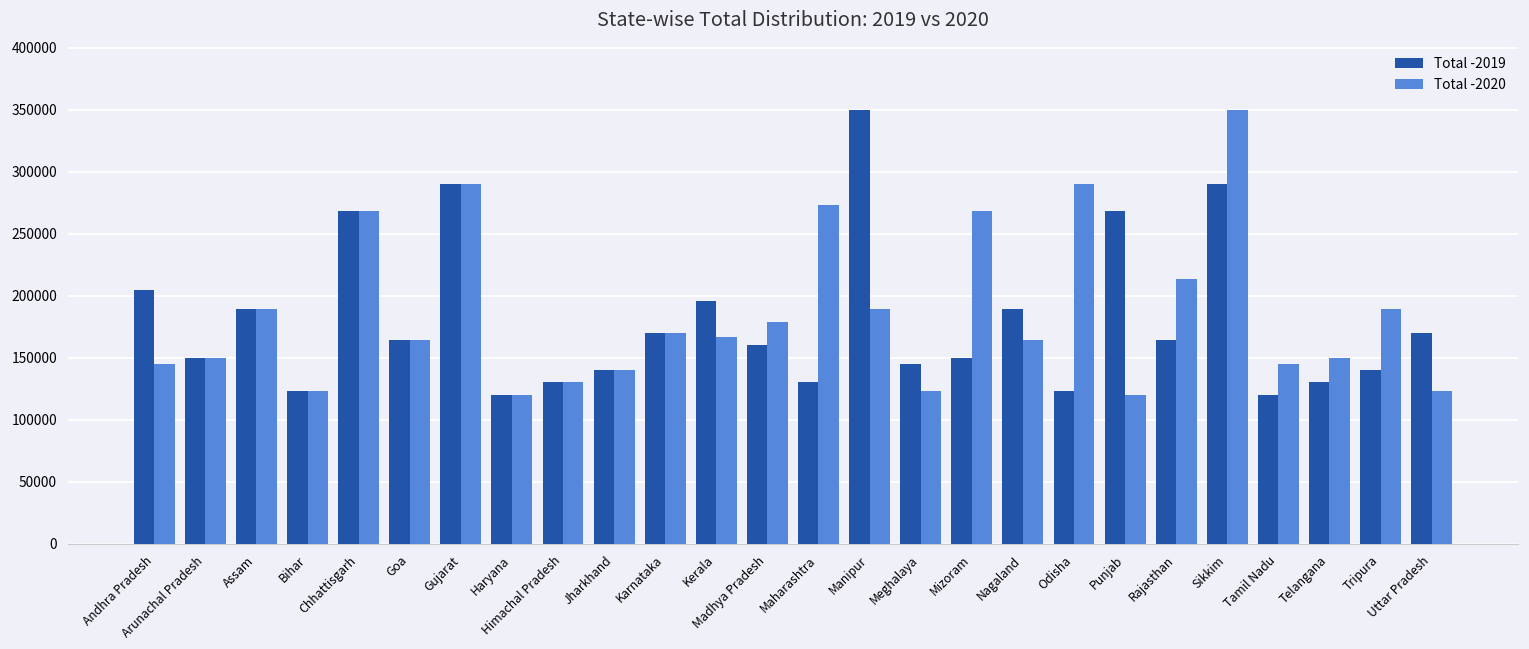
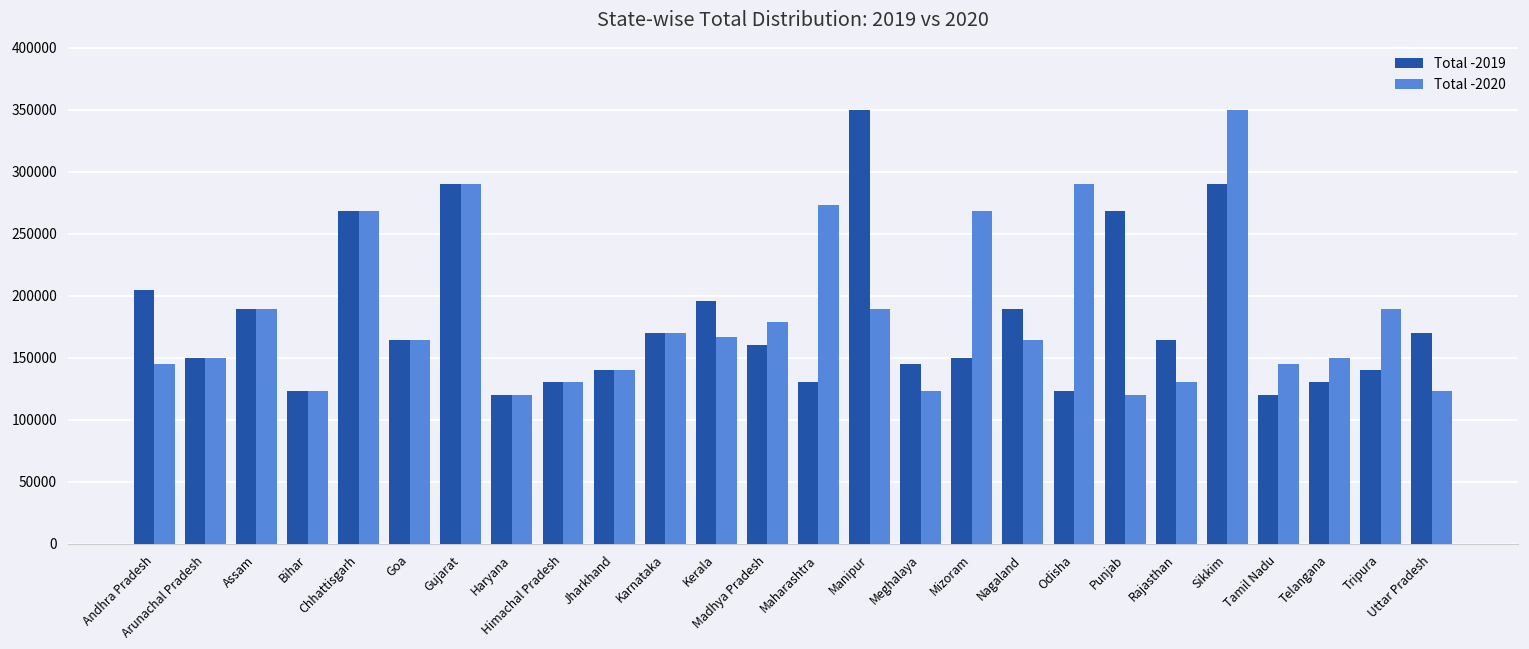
  {
    "Total -2019": {
      "Andhra Pradesh": 205000,
      "Arunachal Pradesh": 150000,
      "Assam": 190000,
      "Bihar": 123000,
      "Chhattisgarh": 268000,
      "Goa": 164000,
      "Gujarat": 290000,
      "Haryana": 120000,
      "Himachal Pradesh": 130000,
      "Jharkhand": 140000,
      "Karnataka": 170000,
      "Kerala": 195000,
      "Madhya Pradesh": 160000,
      "Maharashtra": 130000,
      "Manipur": 350000,
      "Meghalaya": 145000,
      "Mizoram": 150000,
      "Nagaland": 190000,
      "Odisha": 123000,
      "Punjab": 268000,
      "Rajasthan": 164000,
      "Sikkim": 290000,
      "Tamil Nadu": 120000,
      "Telangana": 130000,
      "Tripura": 140000,
      "Uttar Pradesh": 170000
    },
    "Total -2020": {
      "Andhra Pradesh": 145000,
      "Arunachal Pradesh": 150000,
      "Assam": 190000,
      "Bihar": 123000,
      "Chhattisgarh": 268000,
      "Goa": 164000,
      "Gujarat": 290000,
      "Haryana": 120000,
      "Himachal Pradesh": 130000,
      "Jharkhand": 140000,
      "Karnataka": 170000,
      "Kerala": 167000,
      "Madhya Pradesh": 179000,
      "Maharashtra": 273000,
      "Manipur": 190000,
      "Meghalaya": 123000,
      "Mizoram": 268000,
      "Nagaland": 164000,
      "Odisha": 290000,
      "Punjab": 120000,
-     "Rajasthan": 214000,
+     "Rajasthan": 130000,
      "Sikkim": 350000,
      "Tamil Nadu": 145000,
      "Telangana": 150000,
      "Tripura": 190000,
      "Uttar Pradesh": 123000
    }
  }
